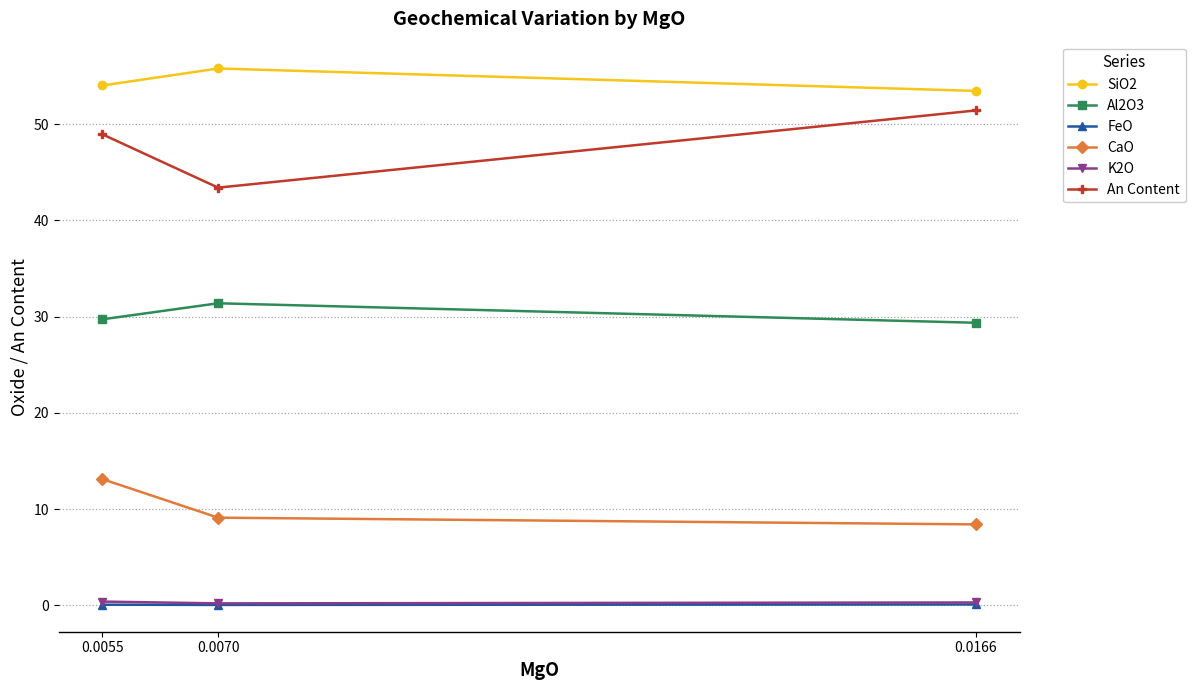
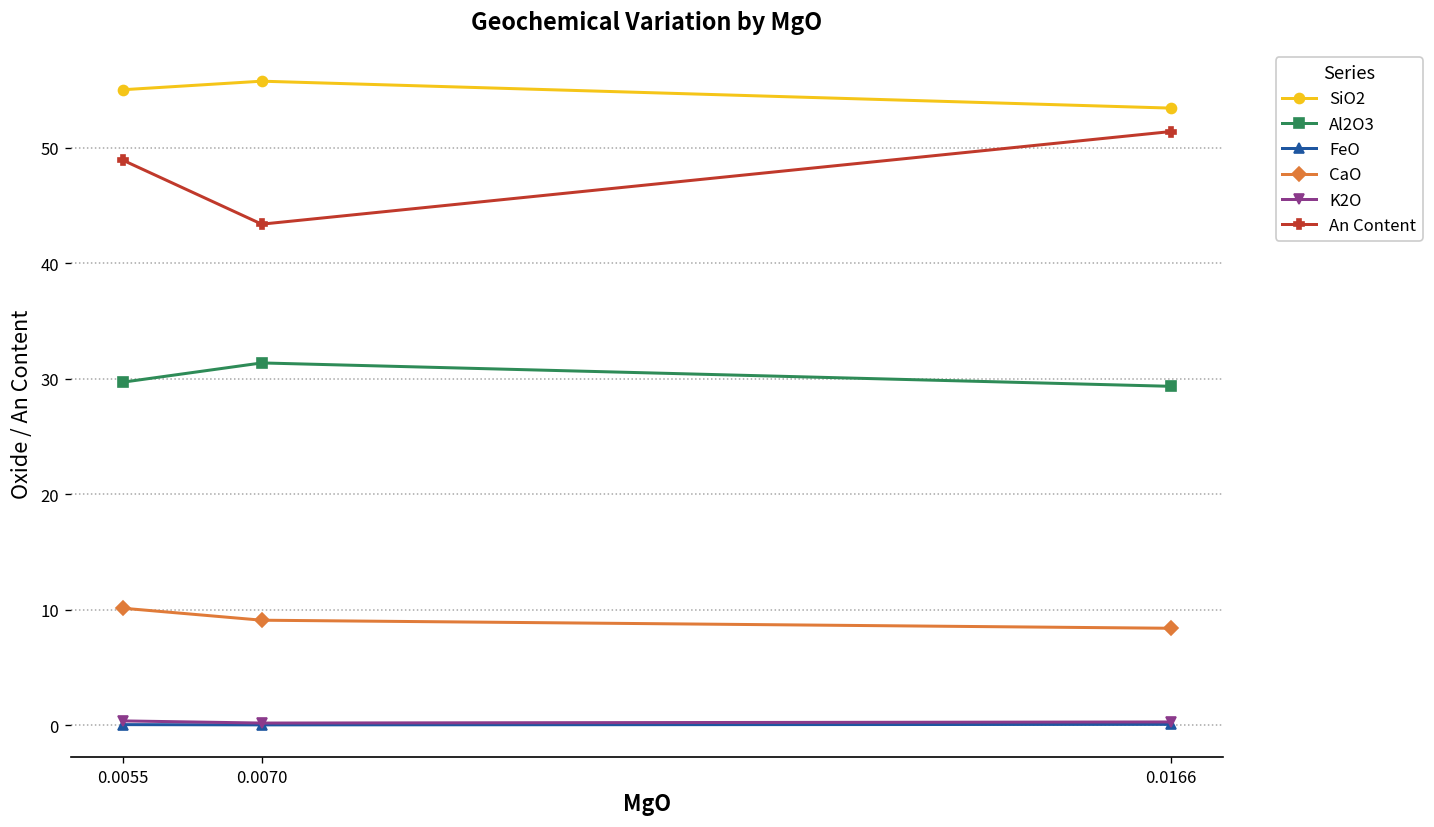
  {
    "SiO2": {
-     "0.0055": 54,
+     "0.0055": 55,
      "0.0070": 56,
      "0.0166": 53
    },
    "Al2O3": {
      "0.0055": 30,
      "0.0070": 31,
      "0.0166": 29
    },
    "FeO": {
      "0.0055": 0
    },
    "CaO": {
-     "0.0055": 13,
+     "0.0055": 10,
      "0.0070": 9,
      "0.0166": 8
    },
    "K2O": {
      "0.0055": 0
    },
    "An Content": {
      "0.0055": 49,
      "0.0070": 43,
      "0.0166": 51
    }
  }
